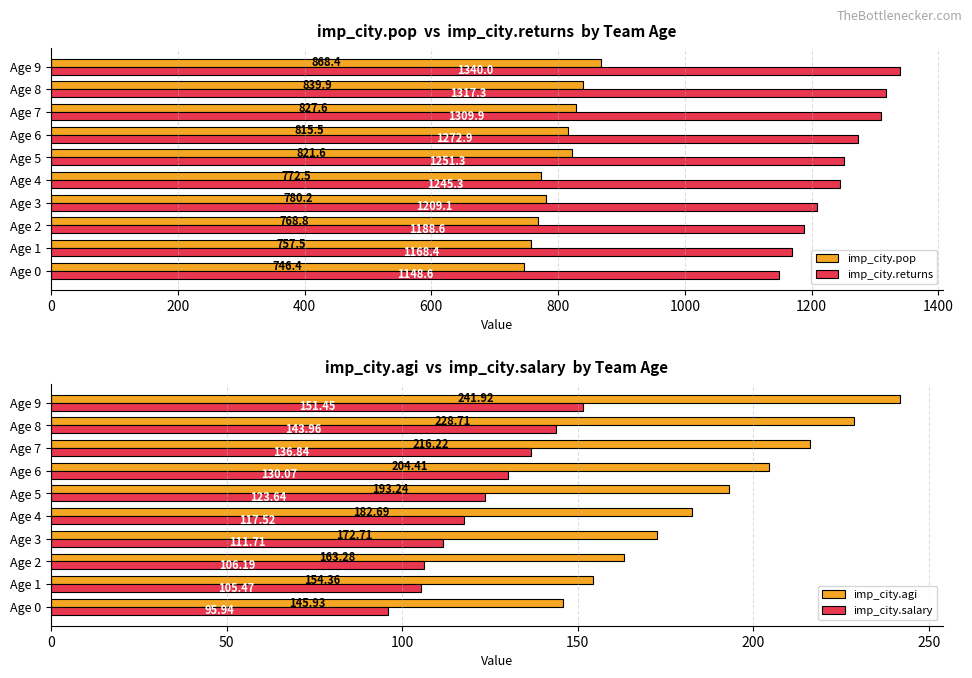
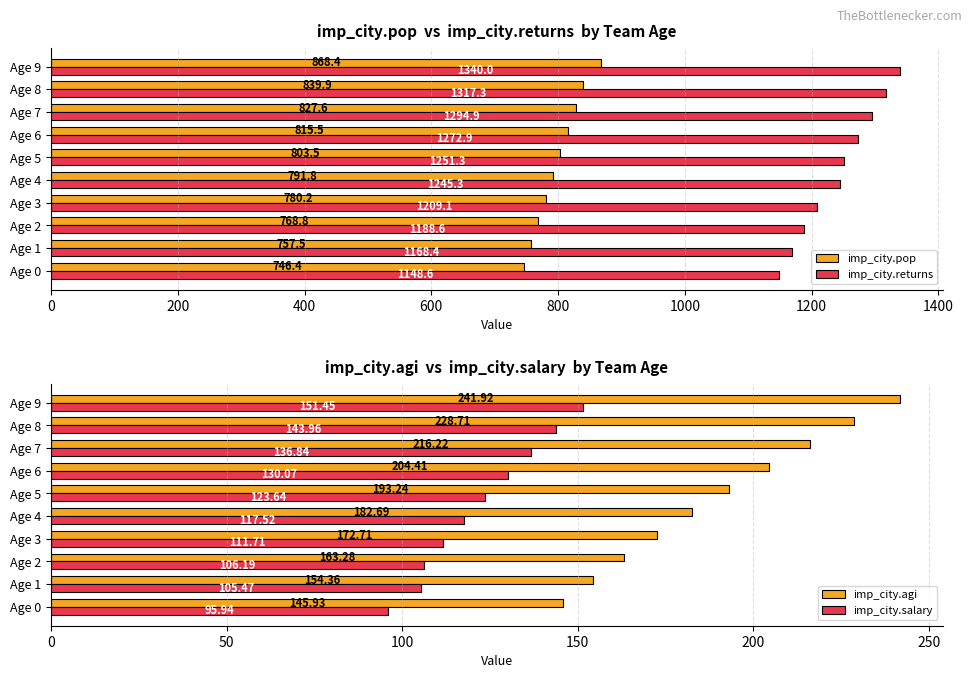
  {
    "imp_city.pop vs imp_city.returns by Team Age": {
      "imp_city.pop": {
        "Age 9": 868.4,
        "Age 8": 839.9,
        "Age 7": 827.6,
        "Age 6": 815.5,
-       "Age 5": 821.6,
-       "Age 4": 772.5,
+       "Age 5": 803.5,
+       "Age 4": 791.8,
        "Age 3": 780.2,
        "Age 2": 768.8,
        "Age 1": 757.5,
        "Age 0": 746.4
      },
      "imp_city.returns": {
        "Age 9": 1340.0,
        "Age 8": 1317.3,
-       "Age 7": 1309.9,
+       "Age 7": 1294.9,
        "Age 6": 1272.9,
        "Age 5": 1251.3,
        "Age 4": 1245.3,
        "Age 3": 1209.1,
        "Age 2": 1188.6,
        "Age 1": 1168.4,
        "Age 0": 1148.6
      }
    },
    "imp_city.agi vs imp_city.salary by Team Age": {
      "imp_city.agi": {
        "Age 9": 241.92,
        "Age 8": 228.71,
        "Age 7": 216.22,
        "Age 6": 204.41,
        "Age 5": 193.24,
        "Age 4": 182.69,
        "Age 3": 172.71,
        "Age 2": 163.28,
        "Age 1": 154.36,
        "Age 0": 145.93
      },
      "imp_city.salary": {
        "Age 9": 151.45,
        "Age 8": 143.96,
        "Age 7": 136.84,
        "Age 6": 130.07,
        "Age 5": 123.64,
        "Age 4": 117.52,
        "Age 3": 111.71,
        "Age 2": 106.19,
        "Age 1": 105.47,
        "Age 0": 95.94
      }
    }
  }
